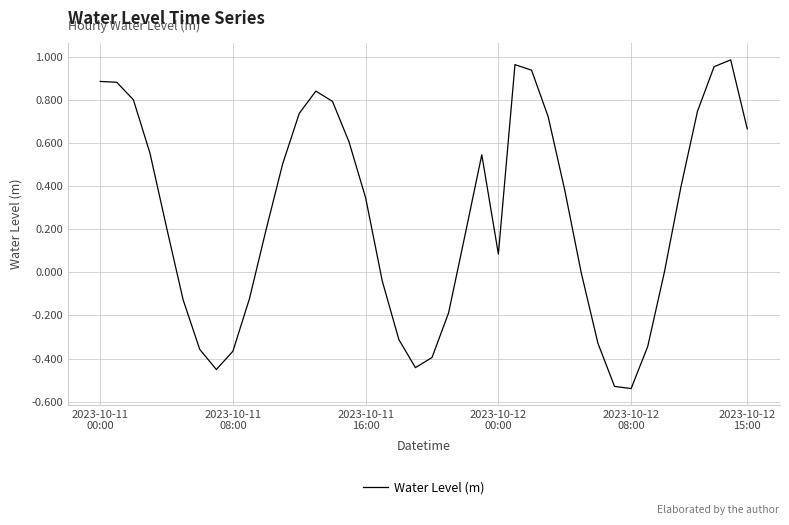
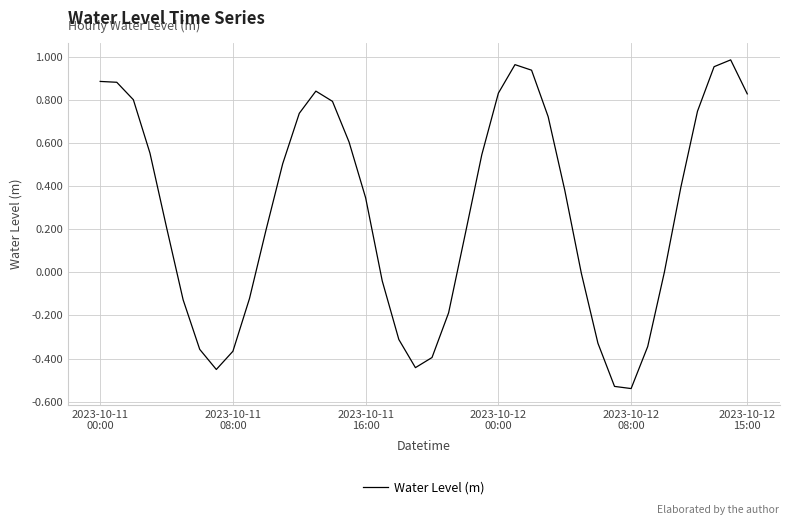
  {
    "2023-10-11 00:00": 0.88,
    "2023-10-11 08:00": -0.37,
    "2023-10-11 16:00": 0.34,
-   "2023-10-12 00:00": 0.08,
+   "2023-10-12 00:00": 0.83,
    "2023-10-12 08:00": -0.54,
-   "2023-10-12 15:00": 0.66
+   "2023-10-12 15:00": 0.83
  }
